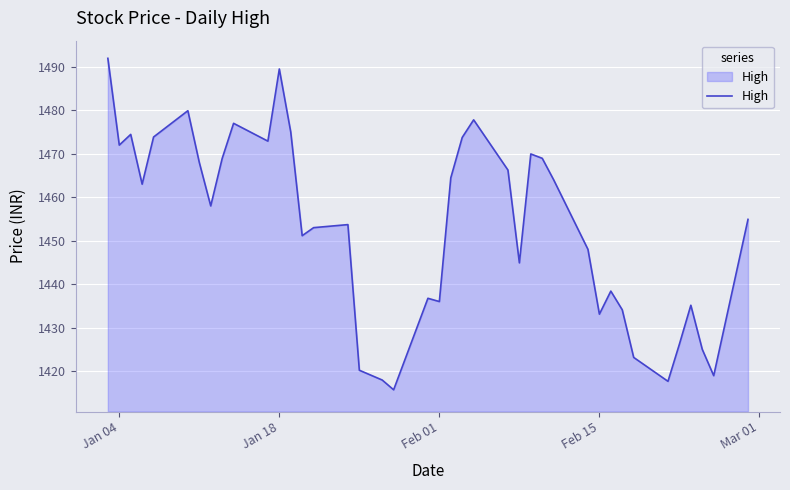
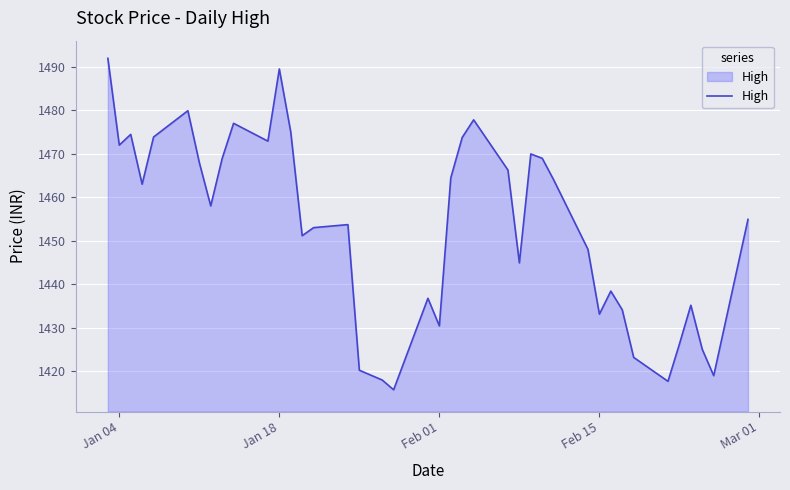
  {
    "Jan 04": 1472,
    "Jan 18": 1490,
-   "Feb 01": 1436,
+   "Feb 01": 1430,
    "Feb 15": 1433
  }
